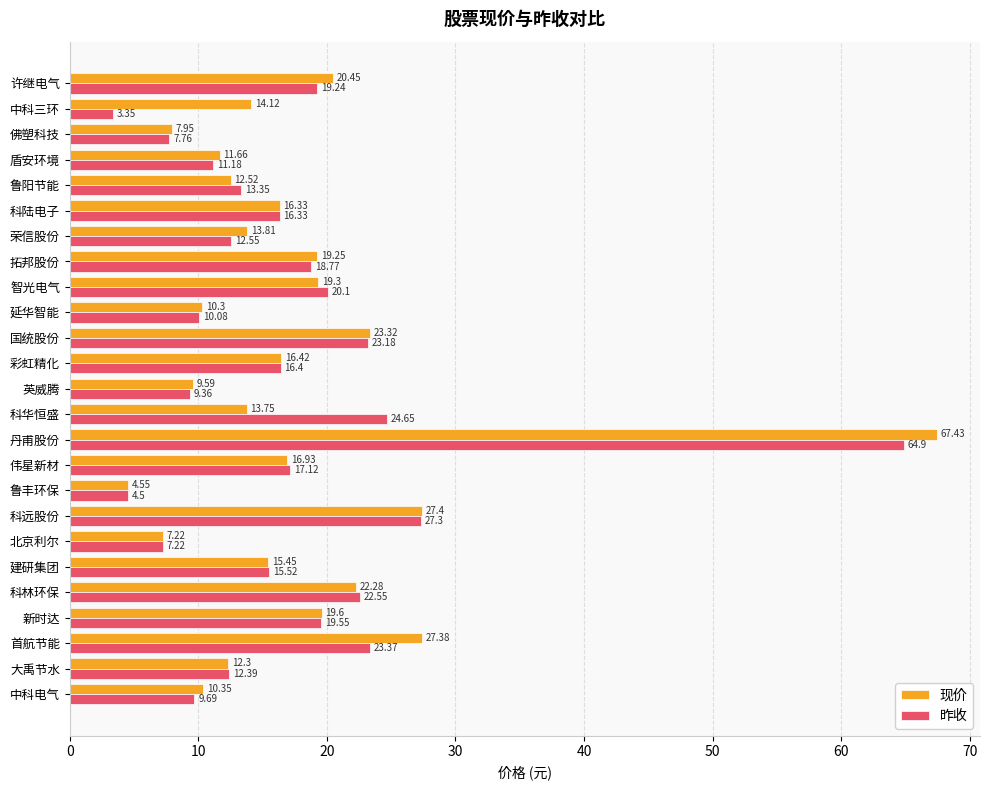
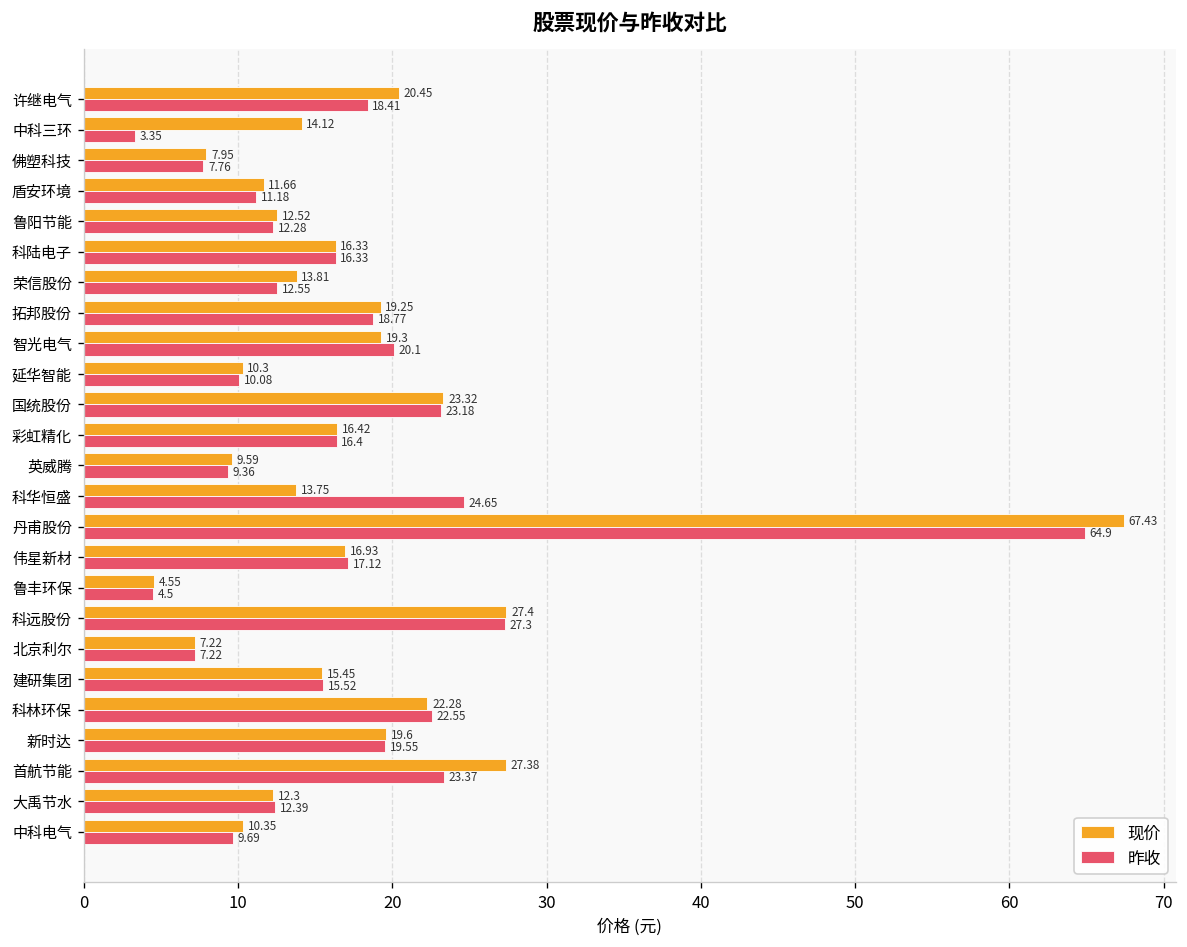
  {
    "现价": {
      "许继电气": 20.45,
      "中科三环": 14.12,
      "佛塑科技": 7.95,
      "盾安环境": 11.66,
      "鲁阳节能": 12.52,
      "科陆电子": 16.33,
      "荣信股份": 13.81,
      "拓邦股份": 19.25,
      "智光电气": 19.3,
      "延华智能": 10.3,
      "国统股份": 23.32,
      "彩虹精化": 16.42,
      "英威腾": 9.59,
      "科华恒盛": 13.75,
      "丹甫股份": 67.43,
      "伟星新材": 16.93,
      "鲁丰环保": 4.55,
      "科远股份": 27.4,
      "北京利尔": 7.22,
      "建研集团": 15.45,
      "科林环保": 22.28,
      "新时达": 19.6,
      "首航节能": 27.38,
      "大禹节水": 12.3,
      "中科电气": 10.35
    },
    "昨收": {
-     "许继电气": 19.24,
+     "许继电气": 18.41,
      "中科三环": 3.35,
      "佛塑科技": 7.76,
      "盾安环境": 11.18,
-     "鲁阳节能": 13.35,
+     "鲁阳节能": 12.28,
      "科陆电子": 16.33,
      "荣信股份": 12.55,
      "拓邦股份": 18.77,
      "智光电气": 20.1,
      "延华智能": 10.08,
      "国统股份": 23.18,
      "彩虹精化": 16.4,
      "英威腾": 9.36,
      "科华恒盛": 24.65,
      "丹甫股份": 64.9,
      "伟星新材": 17.12,
      "鲁丰环保": 4.5,
      "科远股份": 27.3,
      "北京利尔": 7.22,
      "建研集团": 15.52,
      "科林环保": 22.55,
      "新时达": 19.55,
      "首航节能": 23.37,
      "大禹节水": 12.39,
      "中科电气": 9.69
    }
  }
